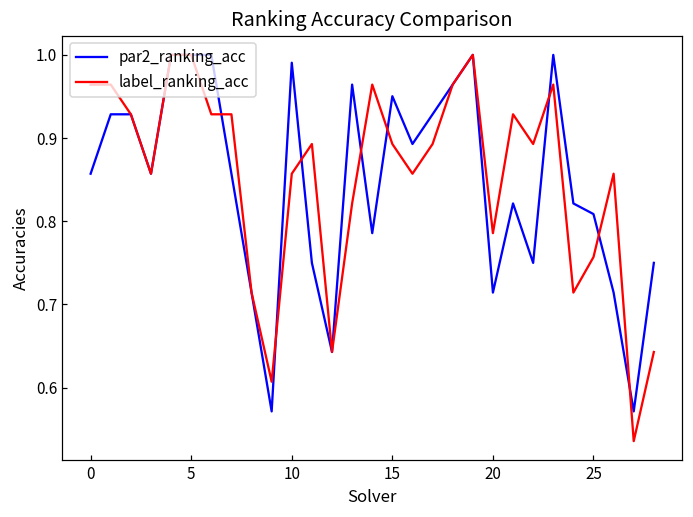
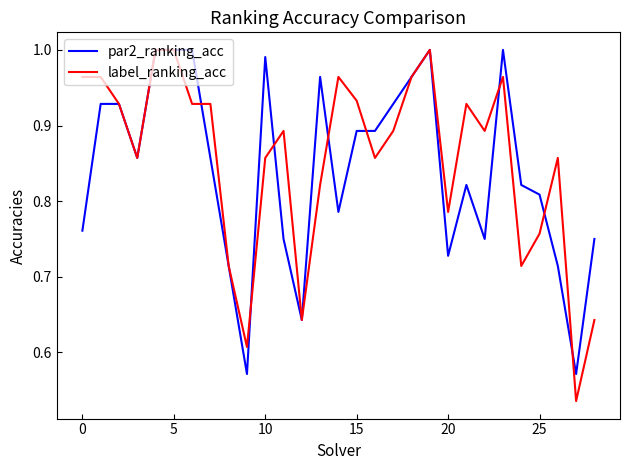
  {
    "par2_ranking_acc": {
-     "0": 0.86,
+     "0": 0.76,
      "10": 0.99,
-     "15": 0.95,
-     "20": 0.71,
+     "15": 0.89,
+     "20": 0.73,
      "25": 0.81
    },
    "label_ranking_acc": {
      "10": 0.86,
-     "15": 0.89,
+     "15": 0.93,
      "20": 0.79,
      "25": 0.76
    }
  }
